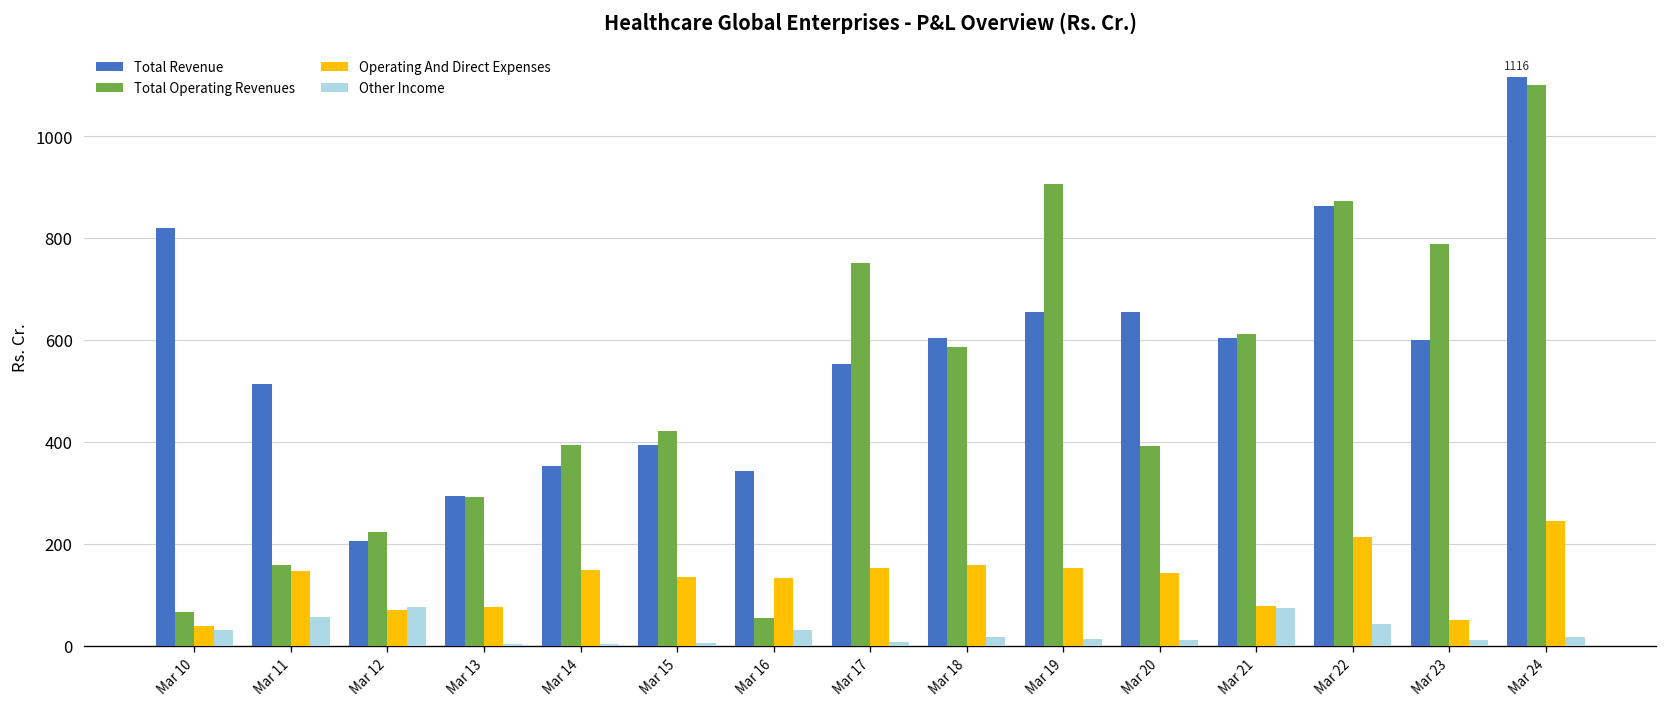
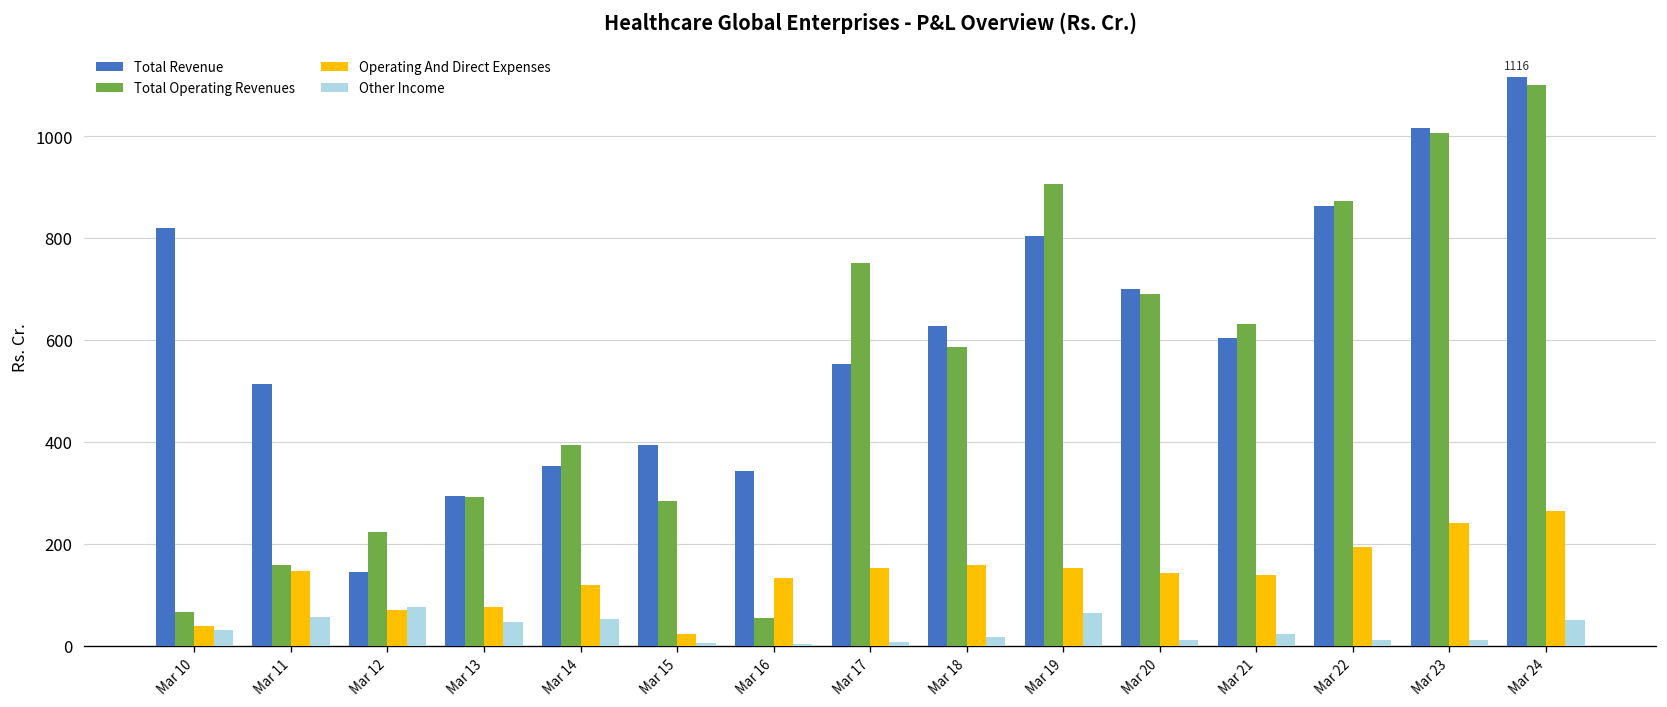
  {
    "Total Revenue": {
      "Mar 10": 820,
      "Mar 11": 510,
-     "Mar 12": 210,
+     "Mar 12": 140,
      "Mar 13": 290,
      "Mar 14": 350,
      "Mar 15": 390,
      "Mar 16": 340,
      "Mar 17": 550,
-     "Mar 18": 600,
-     "Mar 19": 650,
-     "Mar 20": 660,
+     "Mar 18": 630,
+     "Mar 19": 800,
+     "Mar 20": 700,
      "Mar 21": 600,
      "Mar 22": 860,
-     "Mar 23": 600
+     "Mar 23": 1020
    },
    "Total Operating Revenues": {
      "Mar 10": 70,
      "Mar 11": 160,
      "Mar 12": 220,
      "Mar 13": 290,
      "Mar 14": 390,
-     "Mar 15": 420,
+     "Mar 15": 280,
      "Mar 16": 60,
      "Mar 17": 750,
      "Mar 18": 590,
      "Mar 19": 910,
-     "Mar 20": 390,
-     "Mar 21": 610,
+     "Mar 20": 690,
+     "Mar 21": 630,
      "Mar 22": 870,
-     "Mar 23": 790,
+     "Mar 23": 1010,
      "Mar 24": 1100
    },
    "Operating And Direct Expenses": {
      "Mar 10": 40,
      "Mar 11": 150,
      "Mar 12": 70,
      "Mar 13": 80,
-     "Mar 14": 150,
-     "Mar 15": 130,
+     "Mar 14": 120,
+     "Mar 15": 20,
      "Mar 16": 130,
      "Mar 17": 150,
      "Mar 18": 160,
      "Mar 19": 150,
      "Mar 20": 140,
-     "Mar 21": 80,
-     "Mar 22": 210,
-     "Mar 23": 50,
-     "Mar 24": 250
+     "Mar 21": 140,
+     "Mar 22": 190,
+     "Mar 23": 240,
+     "Mar 24": 260
    },
    "Other Income": {
      "Mar 10": 30,
      "Mar 11": 60,
      "Mar 12": 80,
-     "Mar 13": 0,
-     "Mar 14": 0,
-     "Mar 16": 30,
+     "Mar 13": 50,
+     "Mar 14": 50,
+     "Mar 16": 0,
      "Mar 17": 10,
      "Mar 18": 20,
-     "Mar 19": 10,
+     "Mar 19": 60,
      "Mar 20": 10,
-     "Mar 21": 70,
-     "Mar 22": 40,
+     "Mar 21": 20,
+     "Mar 22": 10,
      "Mar 23": 10,
-     "Mar 24": 20
+     "Mar 24": 50
    }
  }
